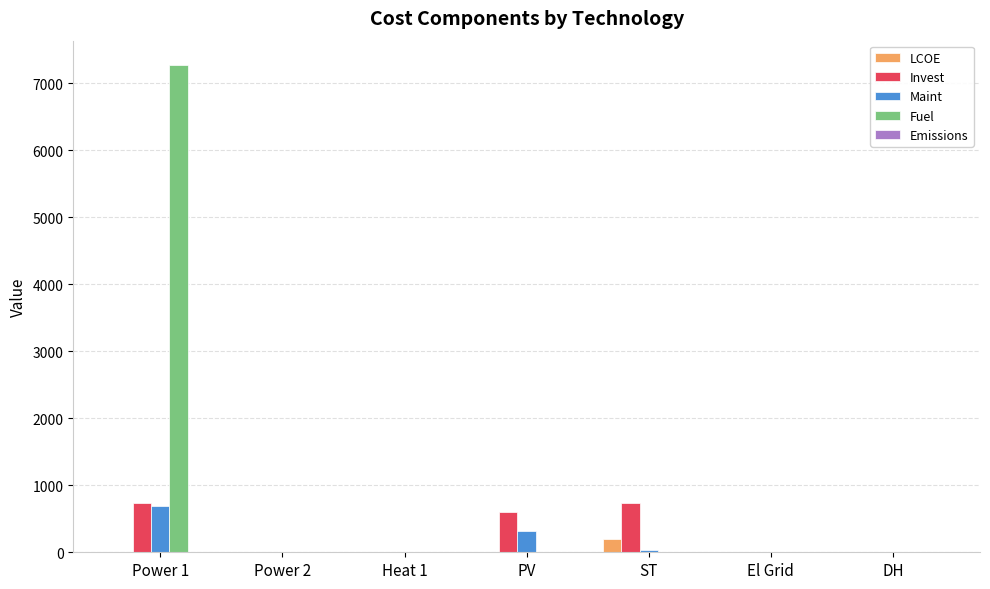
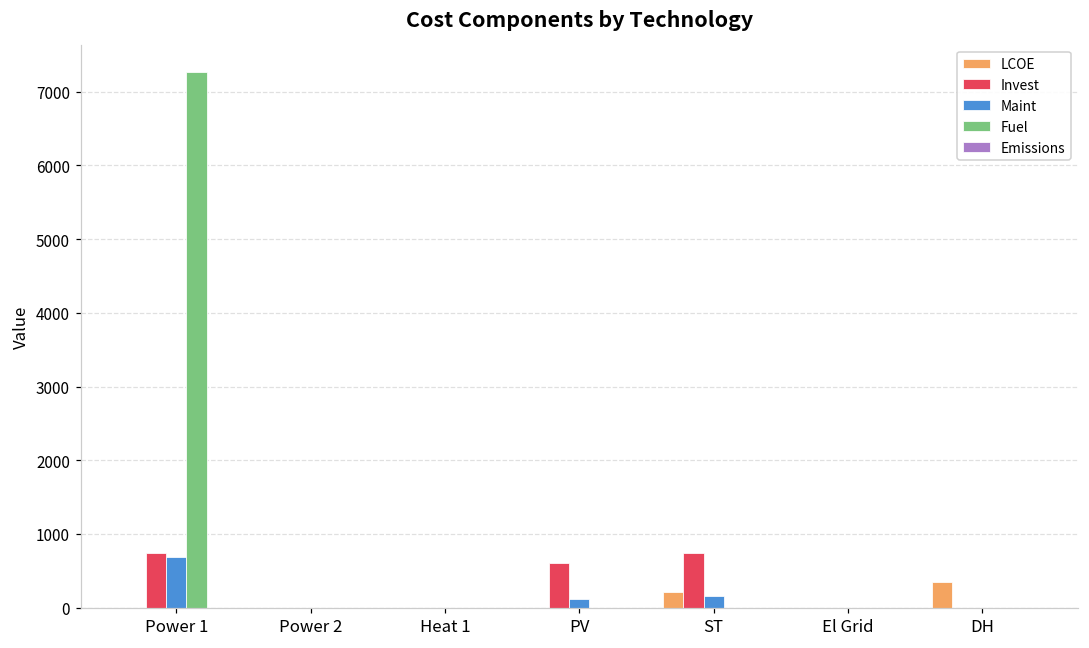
  {
    "LCOE": {
      "Power 2": 0,
      "Heat 1": 0,
      "ST": 200,
-     "DH": 0
+     "DH": 400
    },
    "Invest": {
      "Power 1": 700,
      "Power 2": 0,
      "Heat 1": 0,
      "PV": 600,
      "ST": 700,
      "El Grid": 0,
      "DH": 0
    },
    "Maint": {
      "Power 1": 700,
      "Power 2": 0,
      "Heat 1": 0,
-     "PV": 300,
-     "ST": 0,
+     "PV": 100,
+     "ST": 200,
      "El Grid": 0,
      "DH": 0
    },
    "Fuel": {
      "Power 1": 7300,
      "Power 2": 0,
      "Heat 1": 0,
      "PV": 0,
      "ST": 0,
      "El Grid": 0,
      "DH": 0
    },
    "Emissions": {
      "Power 1": 0,
      "Power 2": 0,
      "Heat 1": 0,
      "PV": 0,
      "ST": 0,
      "El Grid": 0,
      "DH": 0
    }
  }
